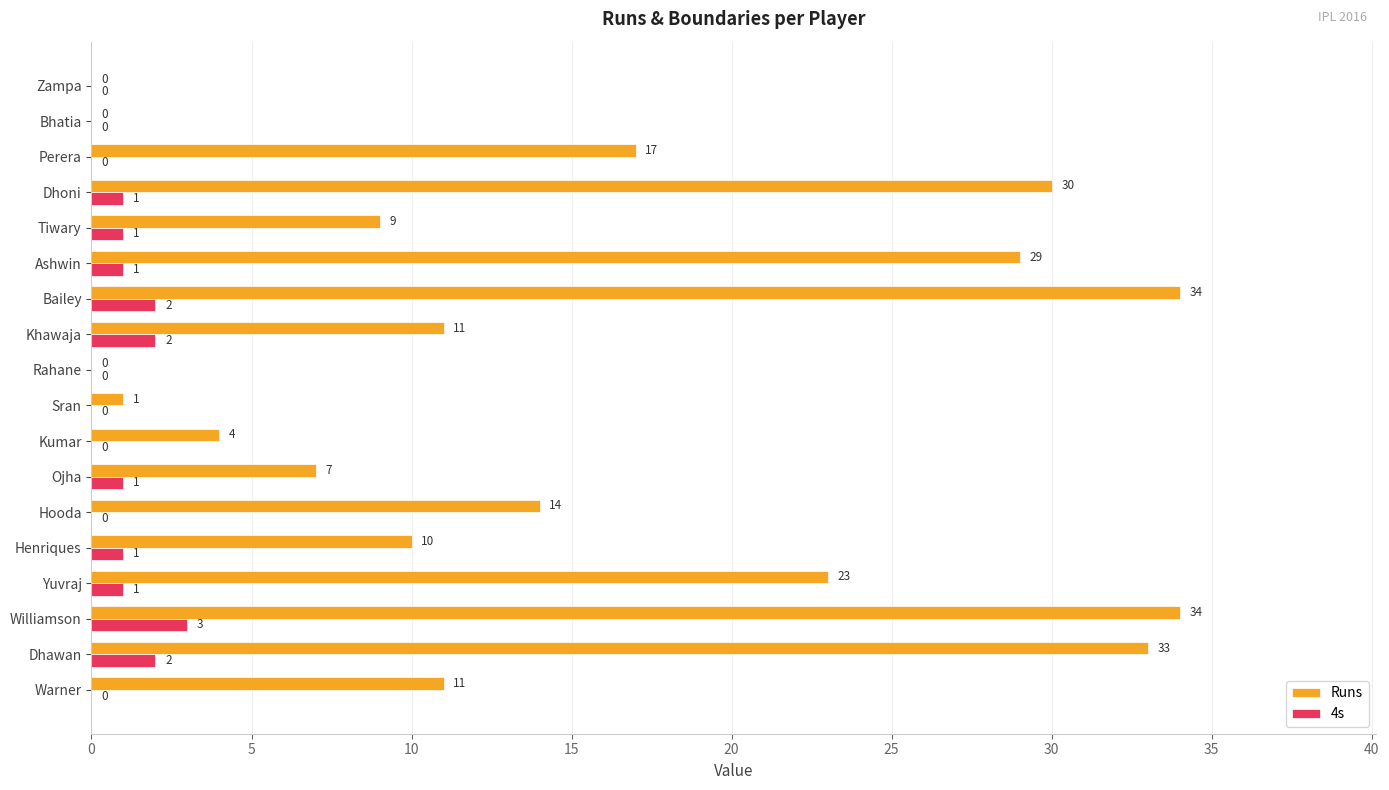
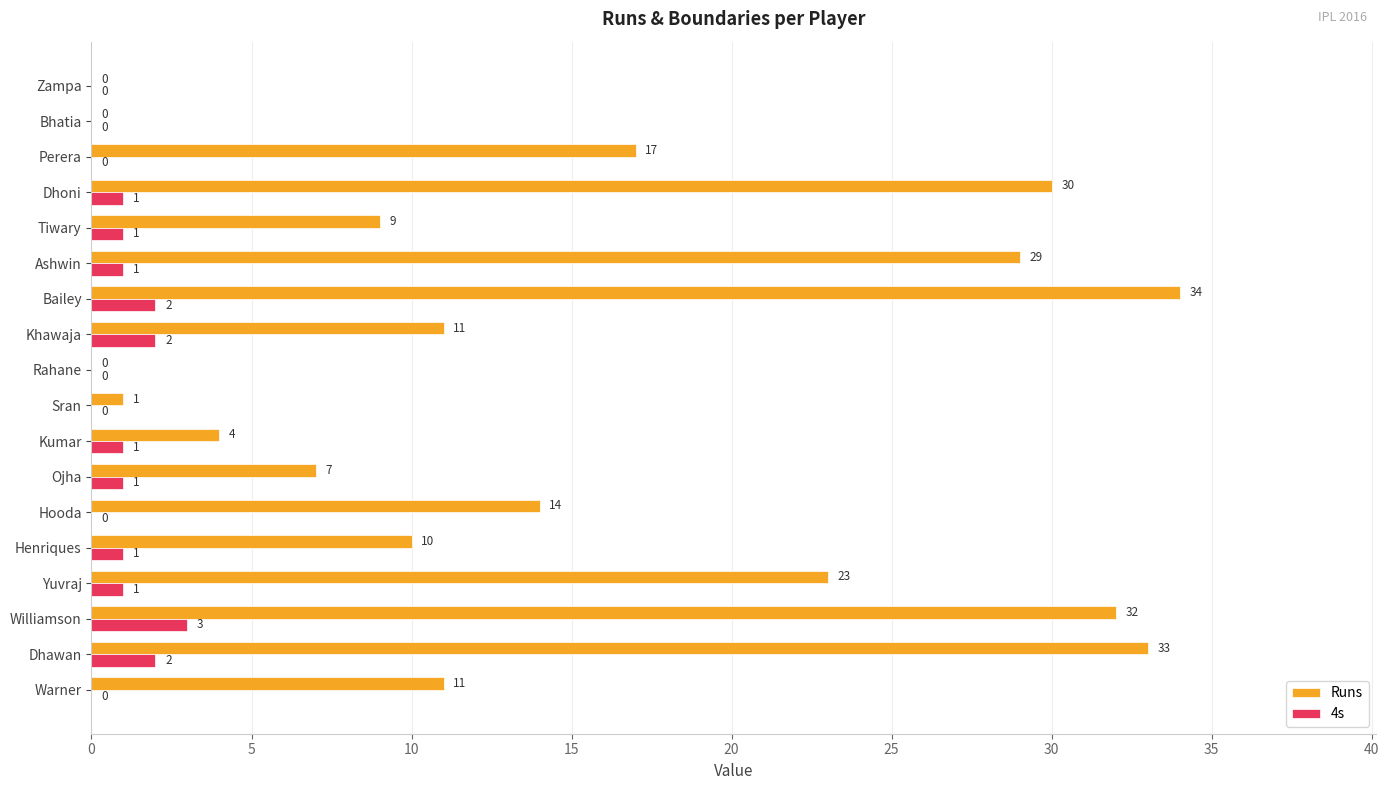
  {
    "Runs": {
      "Zampa": 0,
      "Bhatia": 0,
      "Perera": 17,
      "Dhoni": 30,
      "Tiwary": 9,
      "Ashwin": 29,
      "Bailey": 34,
      "Khawaja": 11,
      "Rahane": 0,
      "Sran": 1,
      "Kumar": 4,
      "Ojha": 7,
      "Hooda": 14,
      "Henriques": 10,
      "Yuvraj": 23,
-     "Williamson": 34,
+     "Williamson": 32,
      "Dhawan": 33,
      "Warner": 11
    },
    "4s": {
      "Zampa": 0,
      "Bhatia": 0,
      "Perera": 0,
      "Dhoni": 1,
      "Tiwary": 1,
      "Ashwin": 1,
      "Bailey": 2,
      "Khawaja": 2,
      "Rahane": 0,
      "Sran": 0,
-     "Kumar": 0,
+     "Kumar": 1,
      "Ojha": 1,
      "Hooda": 0,
      "Henriques": 1,
      "Yuvraj": 1,
      "Williamson": 3,
      "Dhawan": 2,
      "Warner": 0
    }
  }
